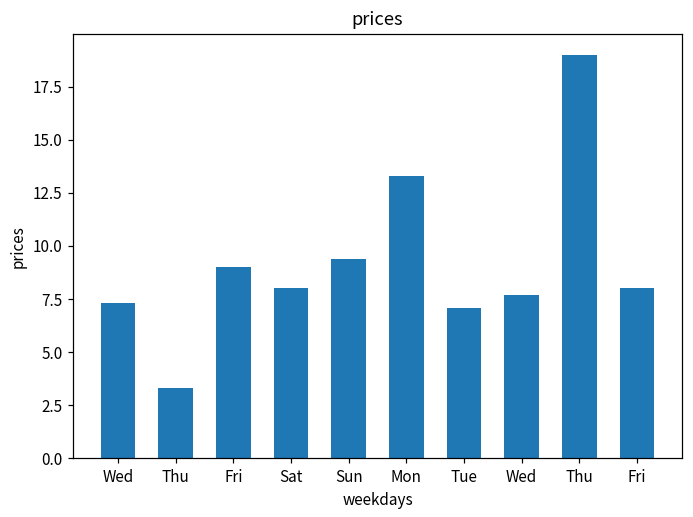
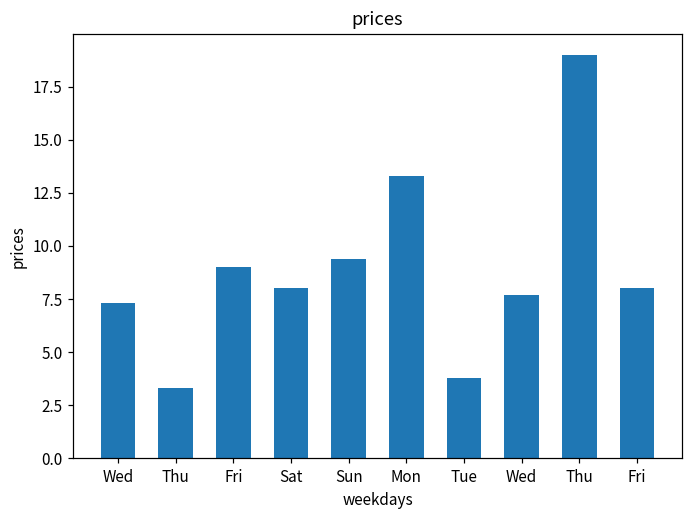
  {
    "Sat": 8.0,
    "Sun": 9.4,
    "Mon": 13.3,
-   "Tue": 7.1
+   "Tue": 3.8
  }
